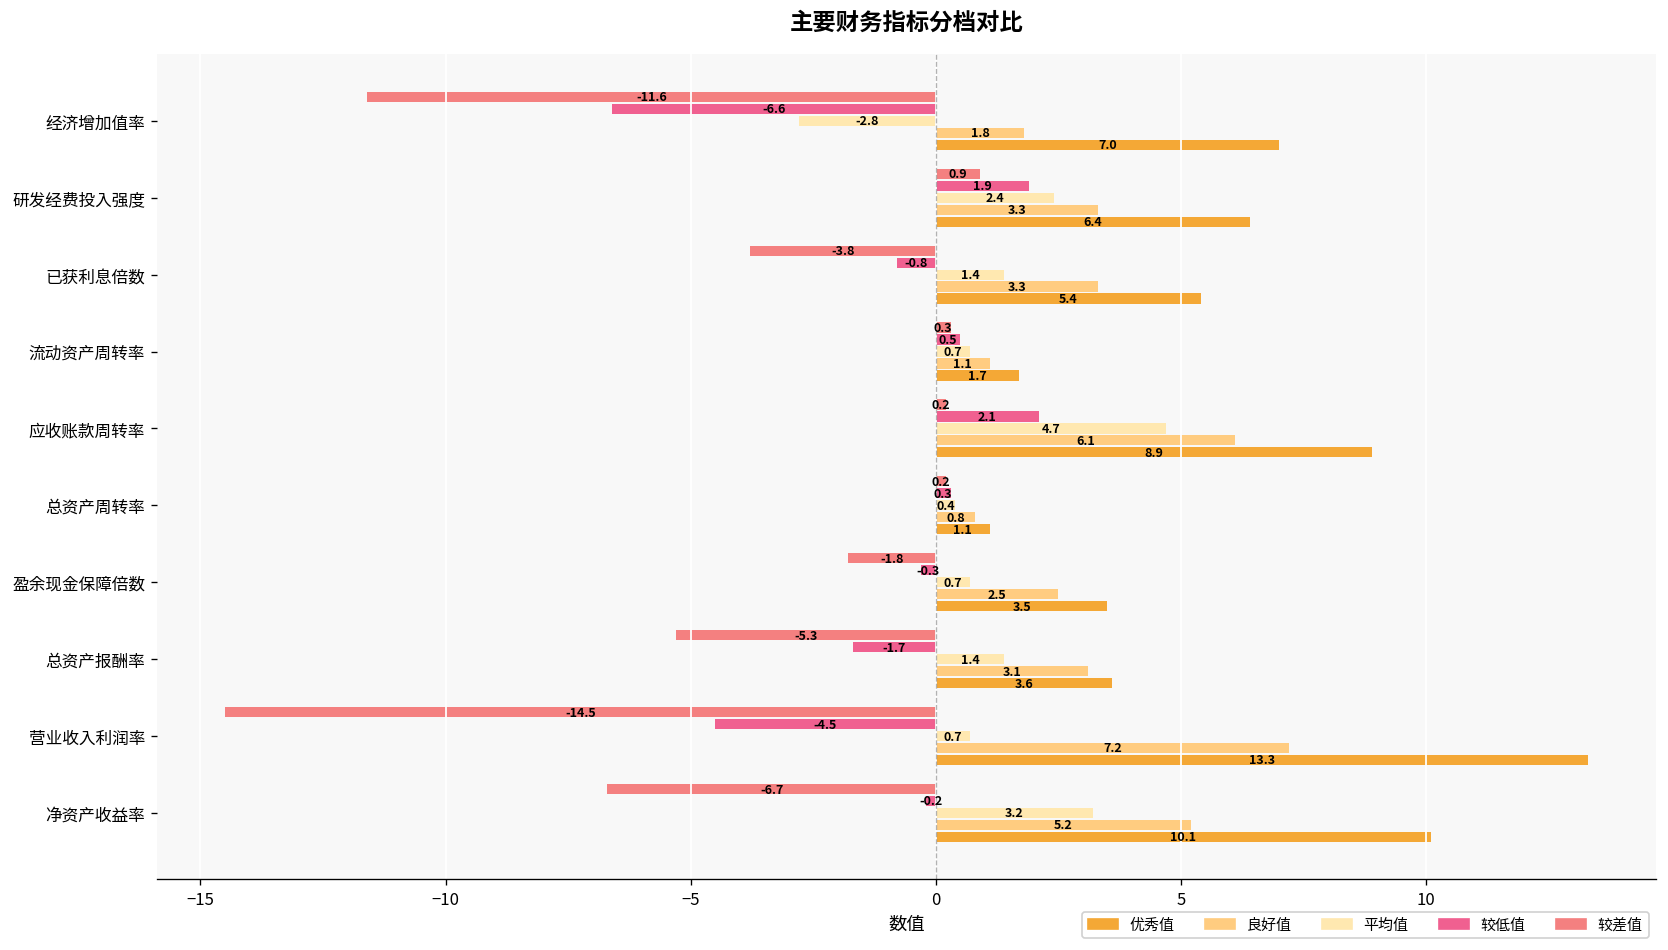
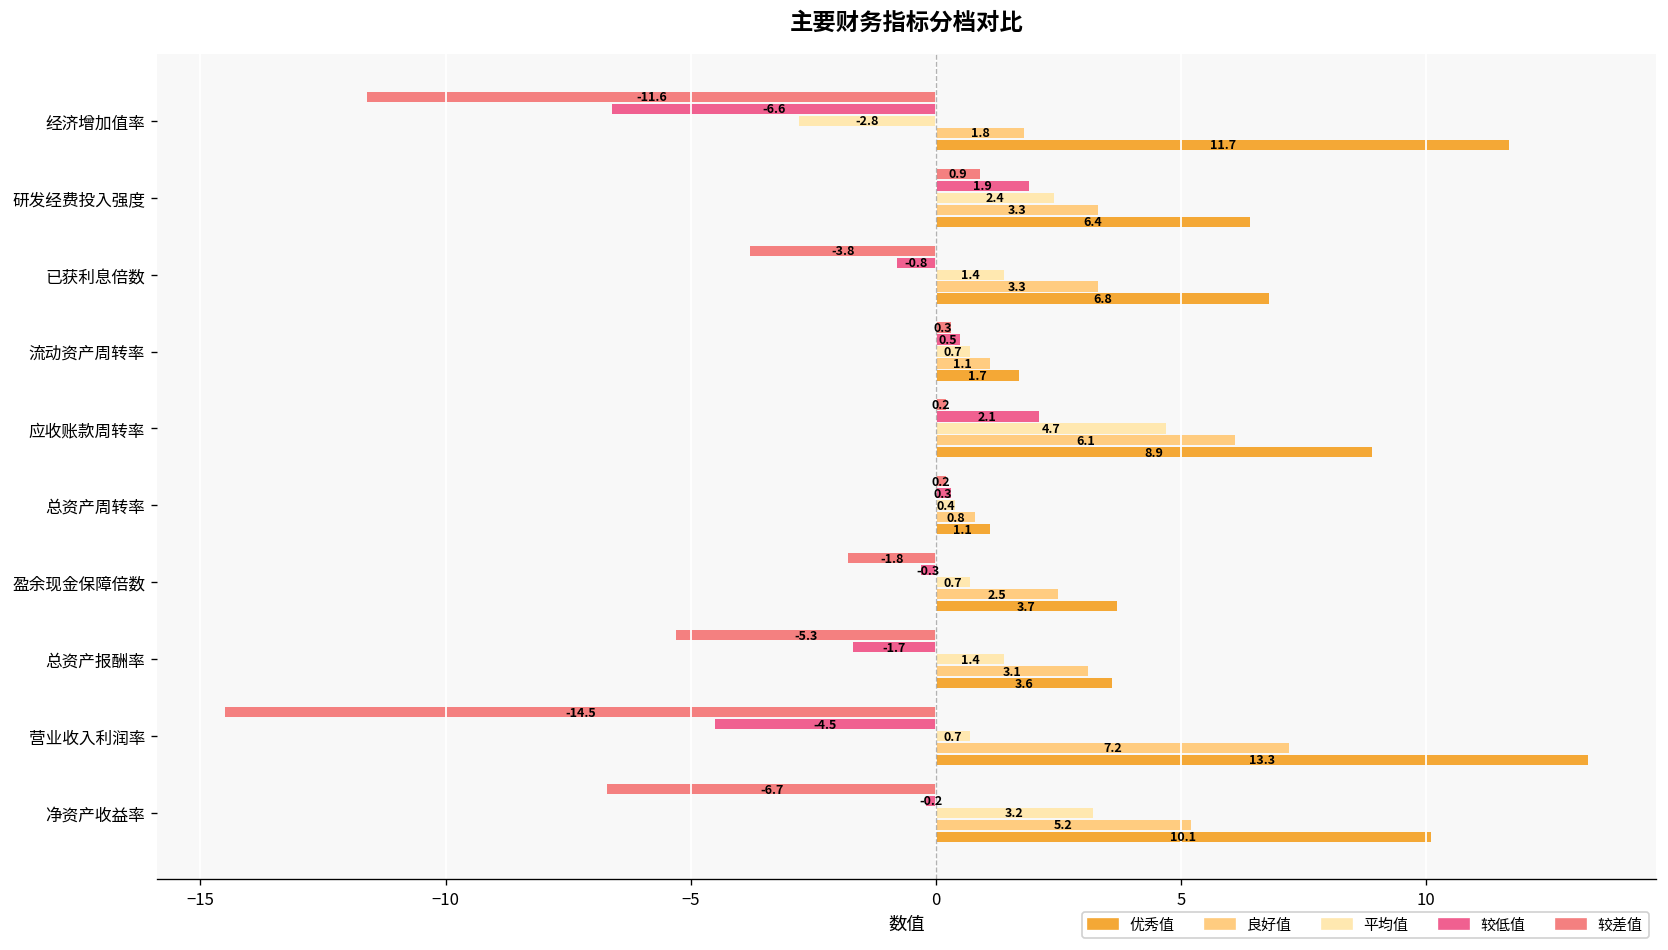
  {
    "优秀值": {
-     "经济增加值率": 7.0,
+     "经济增加值率": 11.7,
      "研发经费投入强度": 6.4,
-     "已获利息倍数": 5.4,
+     "已获利息倍数": 6.8,
      "流动资产周转率": 1.7,
      "应收账款周转率": 8.9,
      "总资产周转率": 1.1,
-     "盈余现金保障倍数": 3.5,
+     "盈余现金保障倍数": 3.7,
      "总资产报酬率": 3.6,
      "营业收入利润率": 13.3,
      "净资产收益率": 10.1
    }
  }
